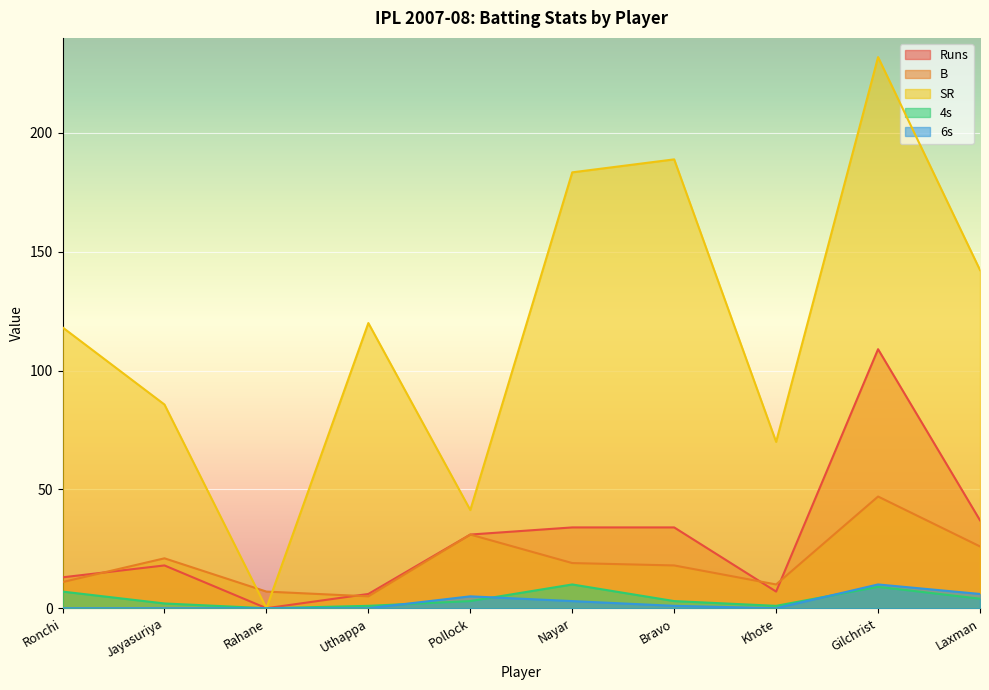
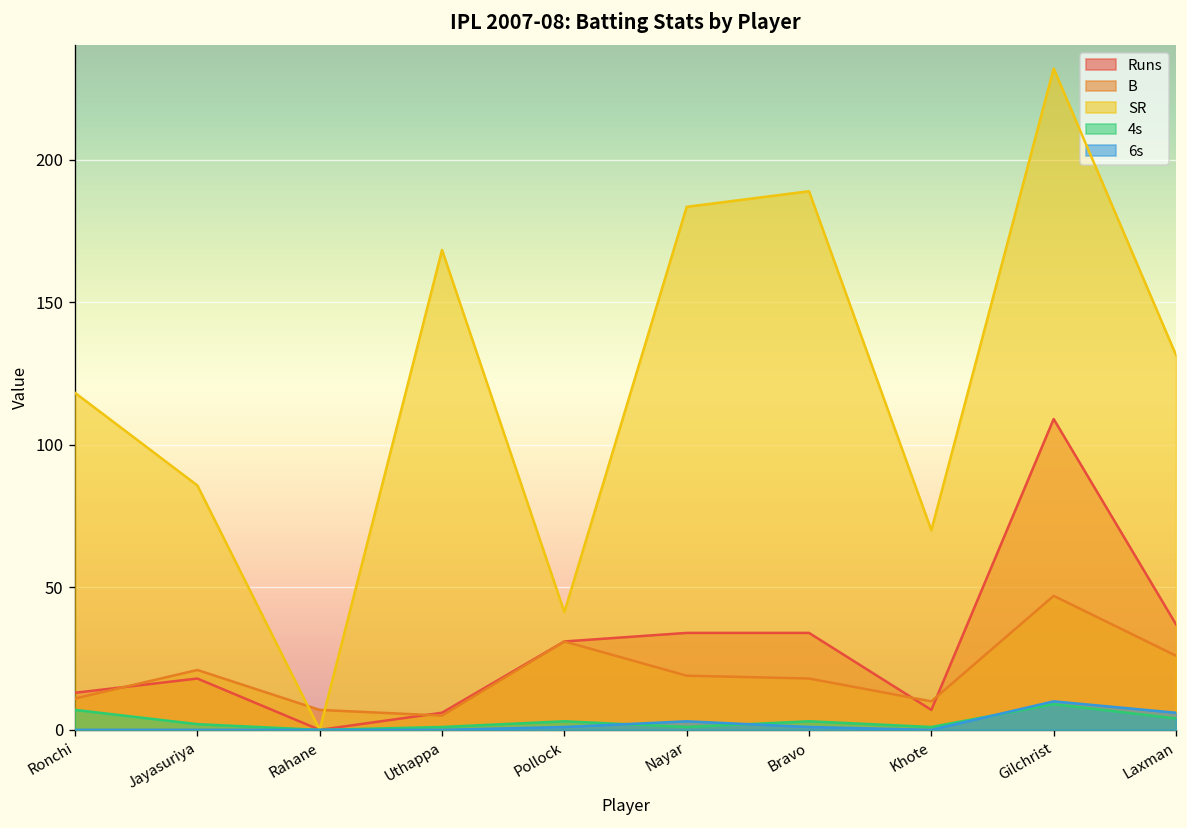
  {
    "SR": {
      "Ronchi": 118,
      "Jayasuriya": 86,
-     "Uthappa": 120,
+     "Uthappa": 168,
      "Pollock": 41,
      "Nayar": 183,
      "Bravo": 189,
      "Khote": 70,
      "Gilchrist": 232,
-     "Laxman": 142
+     "Laxman": 131
    },
    "4s": {
      "Ronchi": 7,
      "Jayasuriya": 2,
      "Pollock": 3,
-     "Nayar": 10,
+     "Nayar": 1,
      "Bravo": 3,
      "Laxman": 4
    },
    "6s": {
      "Ronchi": 0,
      "Jayasuriya": 0,
-     "Pollock": 5,
+     "Pollock": 1,
      "Nayar": 3,
      "Bravo": 1,
      "Laxman": 6
    }
  }
